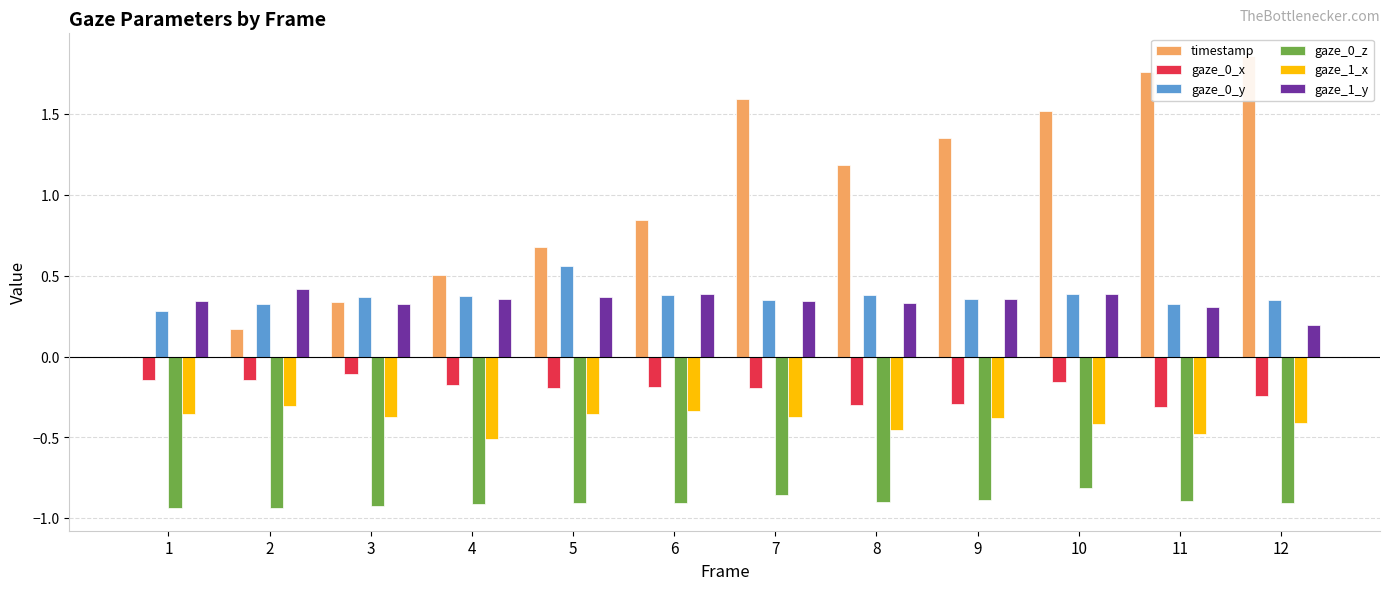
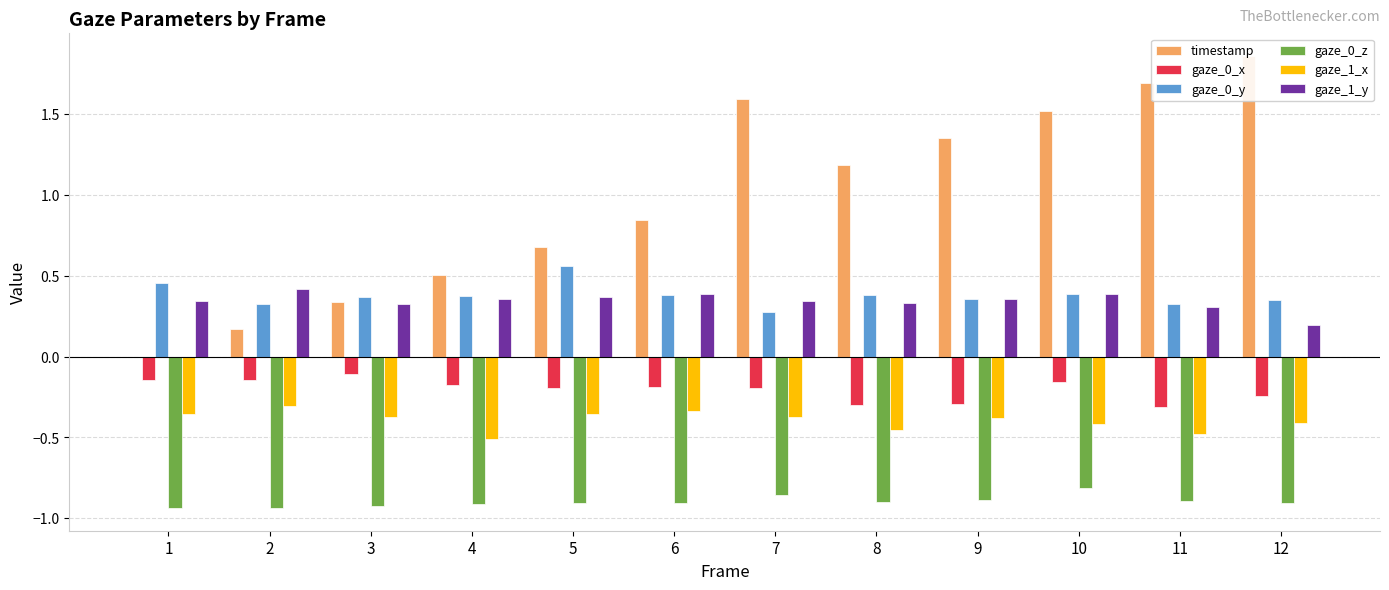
  {
    "timestamp": {
      "1": 0.00,
      "2": 0.17,
      "3": 0.34,
      "4": 0.51,
      "5": 0.68,
      "6": 0.85,
      "7": 1.60,
      "8": 1.18,
      "9": 1.35,
      "10": 1.52,
-     "11": 1.76
+     "11": 1.69
    },
    "gaze_0_x": {
      "1": -0.15,
      "2": -0.15,
      "3": -0.11,
      "4": -0.17,
      "5": -0.20,
      "6": -0.19,
      "7": -0.19,
      "8": -0.30,
      "9": -0.29,
      "10": -0.16,
      "11": -0.31,
      "12": -0.25
    },
    "gaze_0_y": {
-     "1": 0.28,
+     "1": 0.46,
      "2": 0.33,
      "3": 0.37,
      "4": 0.37,
      "5": 0.56,
      "6": 0.38,
-     "7": 0.35,
+     "7": 0.28,
      "8": 0.38,
      "9": 0.35,
      "10": 0.39,
      "11": 0.33,
      "12": 0.35
    },
    "gaze_0_z": {
      "1": -0.94,
      "2": -0.93,
      "3": -0.92,
      "4": -0.91,
      "5": -0.91,
      "6": -0.91,
      "7": -0.85,
      "8": -0.90,
      "9": -0.89,
      "10": -0.81,
      "11": -0.89,
      "12": -0.90
    },
    "gaze_1_x": {
      "1": -0.35,
      "2": -0.30,
      "3": -0.38,
      "4": -0.51,
      "5": -0.35,
      "6": -0.34,
      "7": -0.37,
      "8": -0.45,
      "9": -0.38,
      "10": -0.42,
      "11": -0.48,
      "12": -0.41
    },
    "gaze_1_y": {
      "1": 0.34,
      "2": 0.42,
      "3": 0.32,
      "4": 0.36,
      "5": 0.37,
      "6": 0.39,
      "7": 0.35,
      "8": 0.33,
      "9": 0.36,
      "10": 0.39,
      "11": 0.31,
      "12": 0.19
    }
  }
